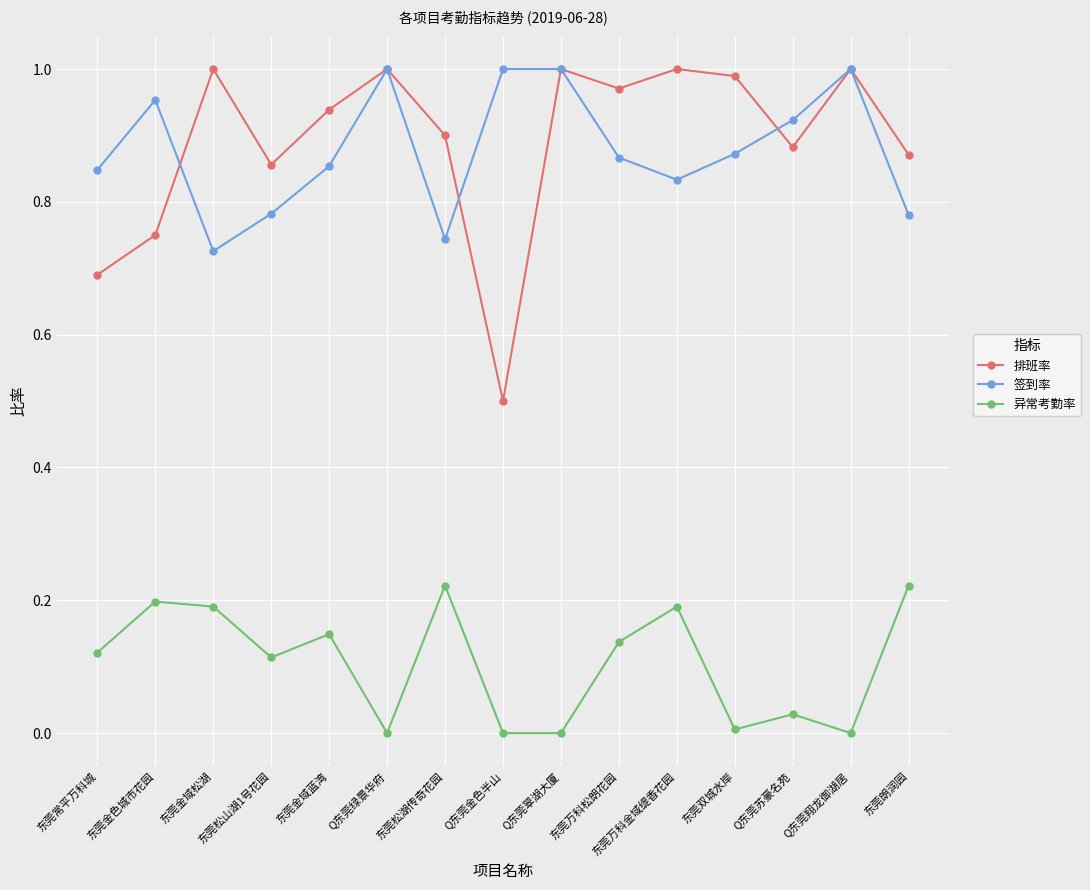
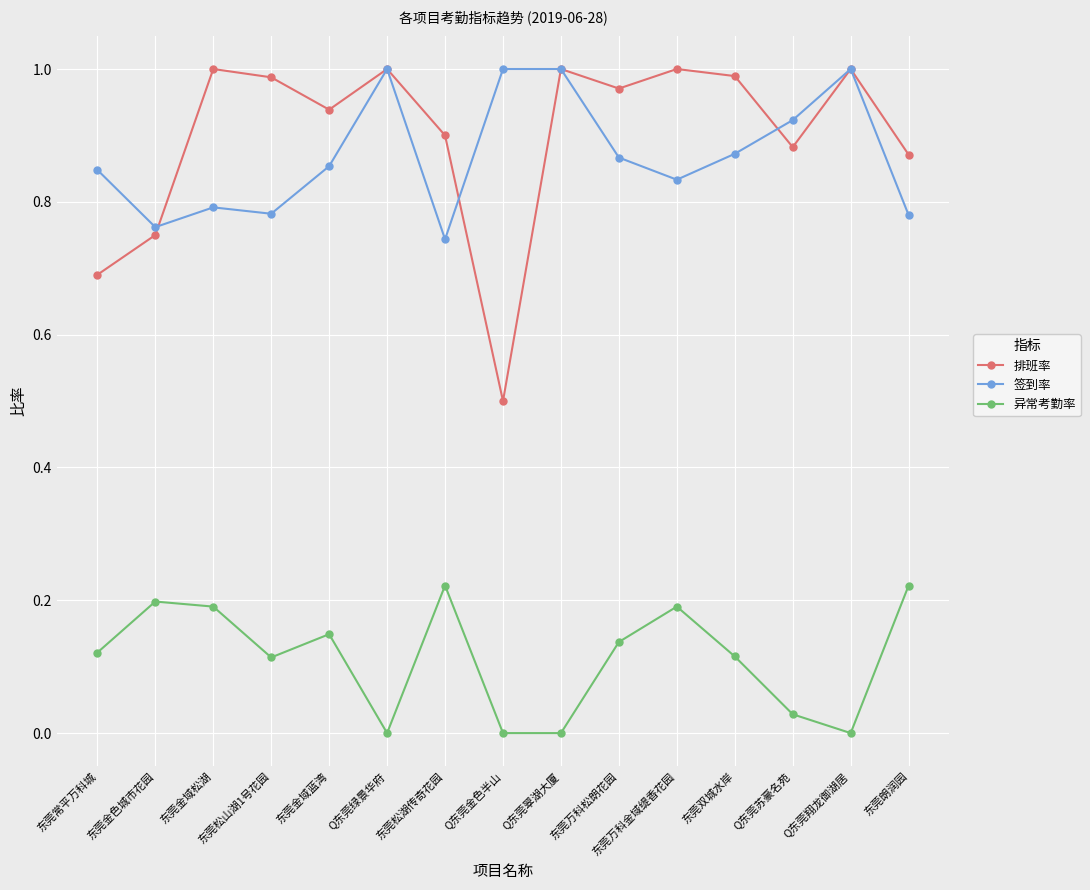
  {
    "排班率": {
      "东莞常平万科城": 0.69,
      "东莞金色城市花园": 0.75,
      "东莞金域松湖": 1.00,
-     "东莞松山湖1号花园": 0.86,
+     "东莞松山湖1号花园": 0.99,
      "东莞金域蓝湾": 0.94,
      "东莞松湖传奇花园": 0.90,
      "Q东莞金色半山": 0.50,
      "东莞万科松朗花园": 0.97,
      "东莞万科金域缇香花园": 1.00,
      "东莞双城水岸": 0.99,
      "Q东莞苏豪名苑": 0.88,
      "东莞朗润园": 0.87
    },
    "签到率": {
      "东莞常平万科城": 0.85,
-     "东莞金色城市花园": 0.95,
-     "东莞金域松湖": 0.73,
+     "东莞金色城市花园": 0.76,
+     "东莞金域松湖": 0.79,
      "东莞松山湖1号花园": 0.78,
      "东莞金域蓝湾": 0.85,
      "东莞松湖传奇花园": 0.74,
      "Q东莞金色半山": 1.00,
      "东莞万科松朗花园": 0.87,
      "东莞万科金域缇香花园": 0.83,
      "东莞双城水岸": 0.87,
      "Q东莞苏豪名苑": 0.92,
      "东莞朗润园": 0.78
    },
    "异常考勤率": {
      "东莞常平万科城": 0.12,
      "东莞金色城市花园": 0.20,
      "东莞金域松湖": 0.19,
      "东莞松山湖1号花园": 0.11,
      "东莞金域蓝湾": 0.15,
      "Q东莞绿景华府": 0.00,
      "东莞松湖传奇花园": 0.22,
      "Q东莞金色半山": 0.00,
      "Q东莞翠湖大厦": 0.00,
      "东莞万科松朗花园": 0.14,
      "东莞万科金域缇香花园": 0.19,
-     "东莞双城水岸": 0.01,
+     "东莞双城水岸": 0.12,
      "Q东莞苏豪名苑": 0.03,
      "Q东莞翔龙御湖居": 0.00,
      "东莞朗润园": 0.22
    }
  }
